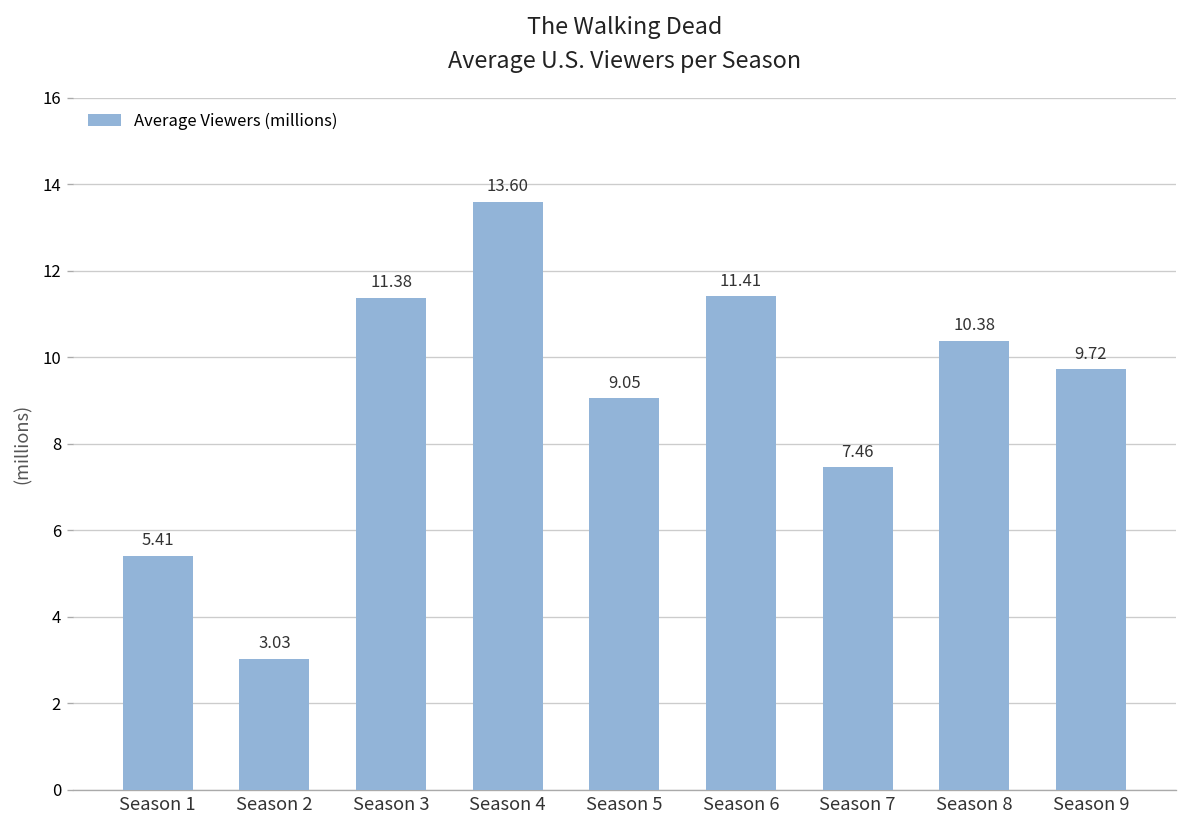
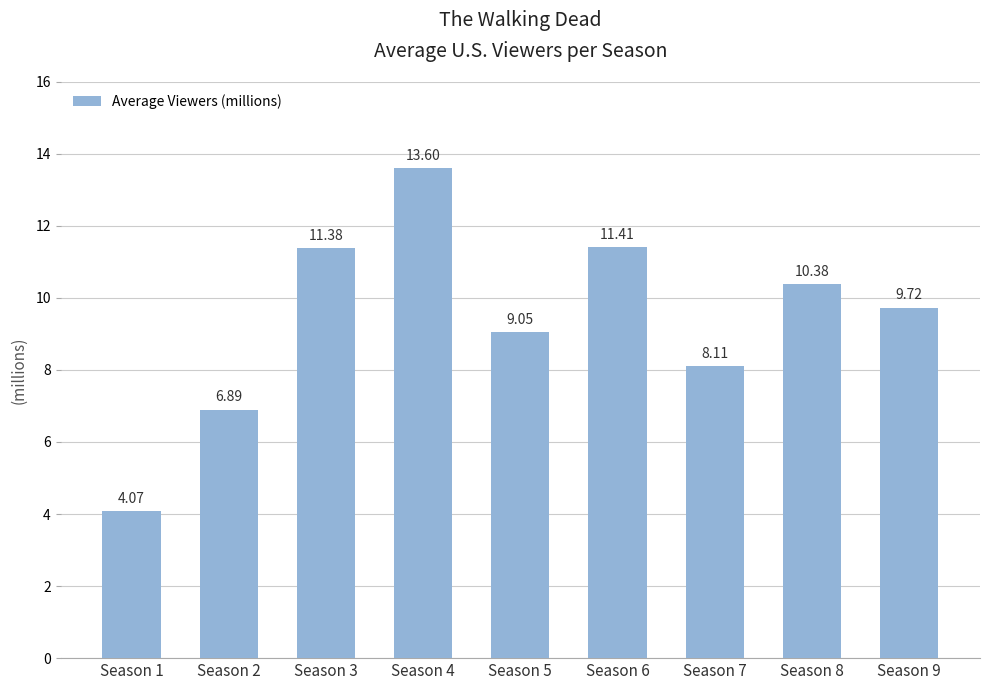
  {
-   "Season 1": 5.41,
-   "Season 2": 3.03,
+   "Season 1": 4.07,
+   "Season 2": 6.89,
    "Season 3": 11.38,
    "Season 4": 13.60,
    "Season 5": 9.05,
    "Season 6": 11.41,
-   "Season 7": 7.46,
+   "Season 7": 8.11,
    "Season 8": 10.38,
    "Season 9": 9.72
  }
